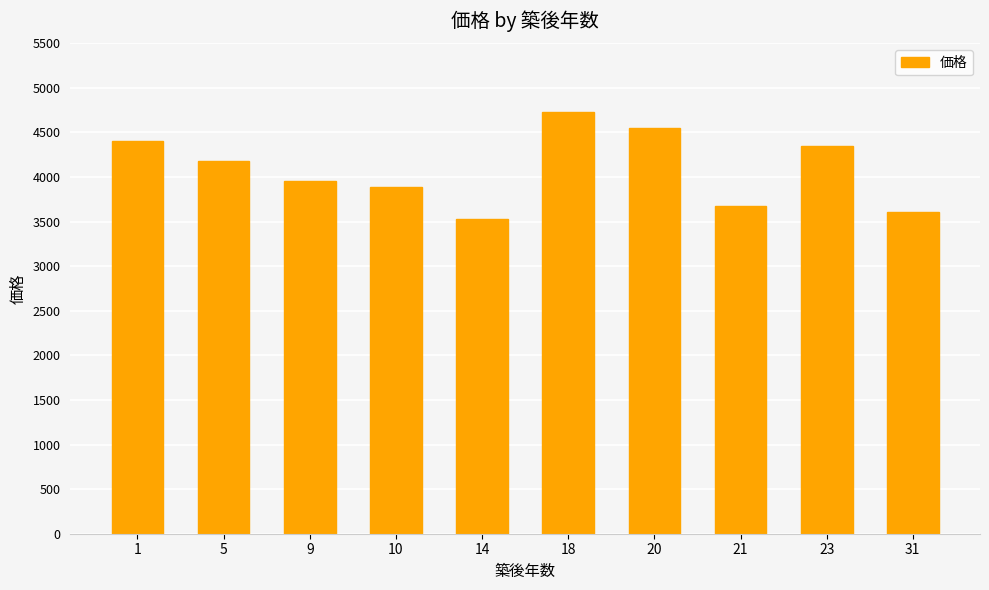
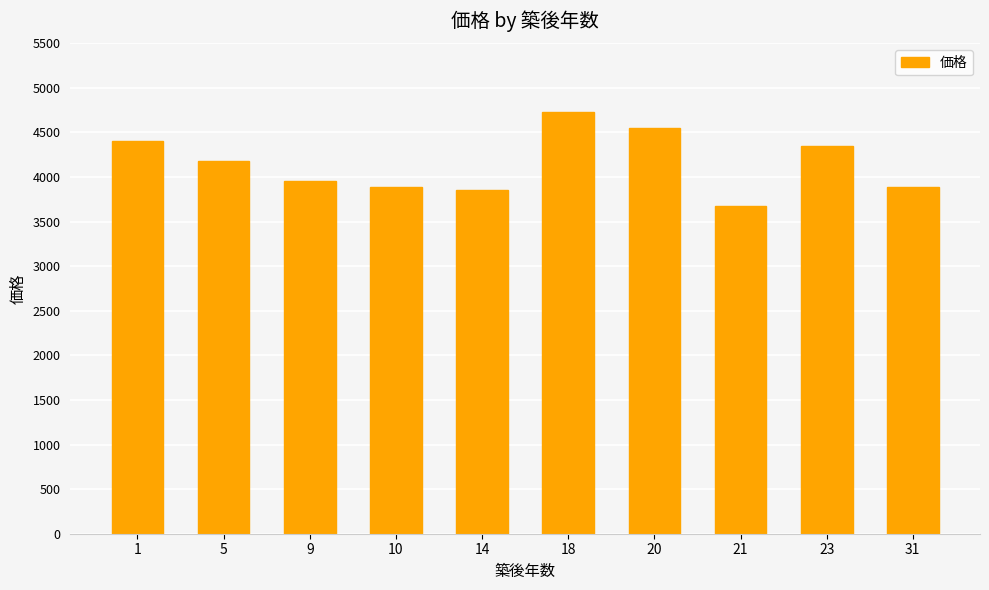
  {
    "1": 4400,
    "5": 4200,
    "9": 4000,
    "10": 3900,
-   "14": 3500,
+   "14": 3900,
    "18": 4700,
    "20": 4600,
    "21": 3700,
    "23": 4400,
-   "31": 3600
+   "31": 3900
  }
